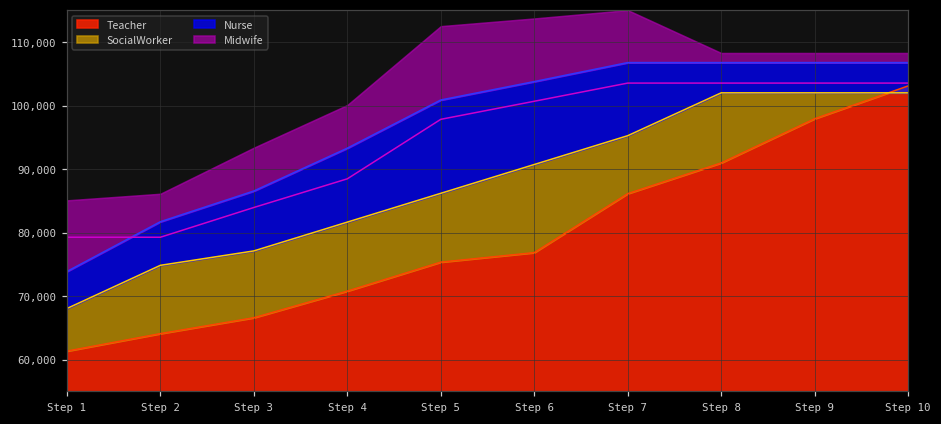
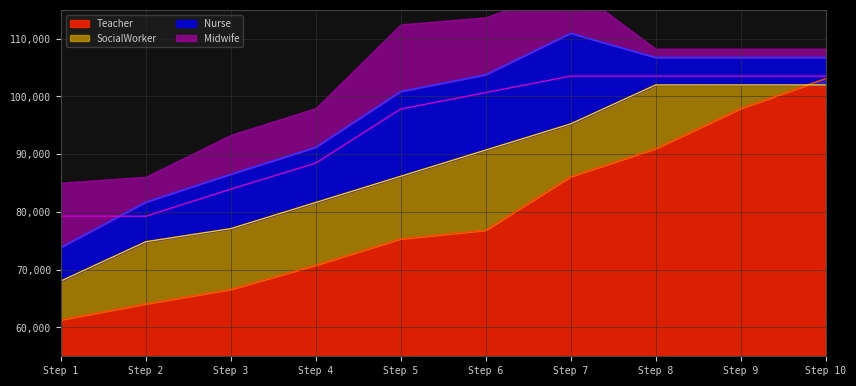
  {
    "Teacher": {
      "Step 1": "61,000",
      "Step 2": "64,000",
      "Step 3": "67,000",
      "Step 4": "71,000",
      "Step 5": "75,000",
      "Step 6": "77,000",
      "Step 7": "86,000",
      "Step 8": "91,000",
      "Step 9": "98,000"
    },
    "Nurse": {
      "Step 1": "74,000",
      "Step 2": "82,000",
      "Step 3": "87,000",
-     "Step 4": "93,000",
+     "Step 4": "91,000",
      "Step 5": "101,000",
      "Step 6": "104,000",
-     "Step 7": "107,000",
+     "Step 7": "111,000",
      "Step 8": "107,000",
      "Step 9": "107,000",
      "Step 10": "107,000"
    }
  }
